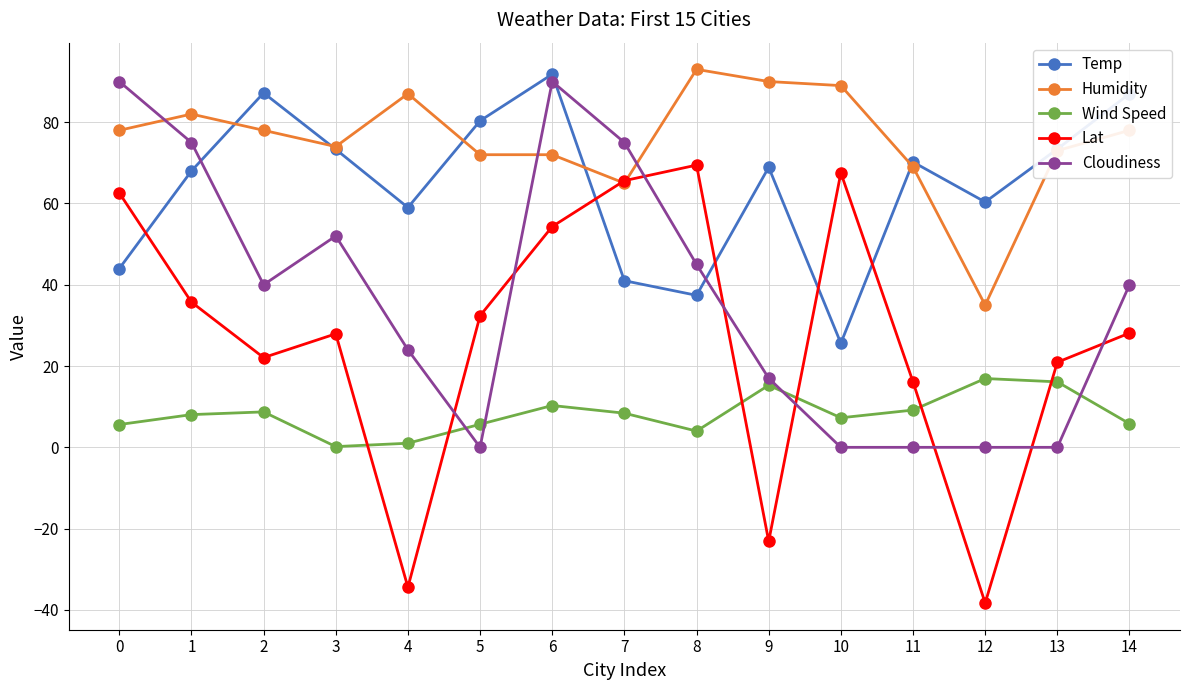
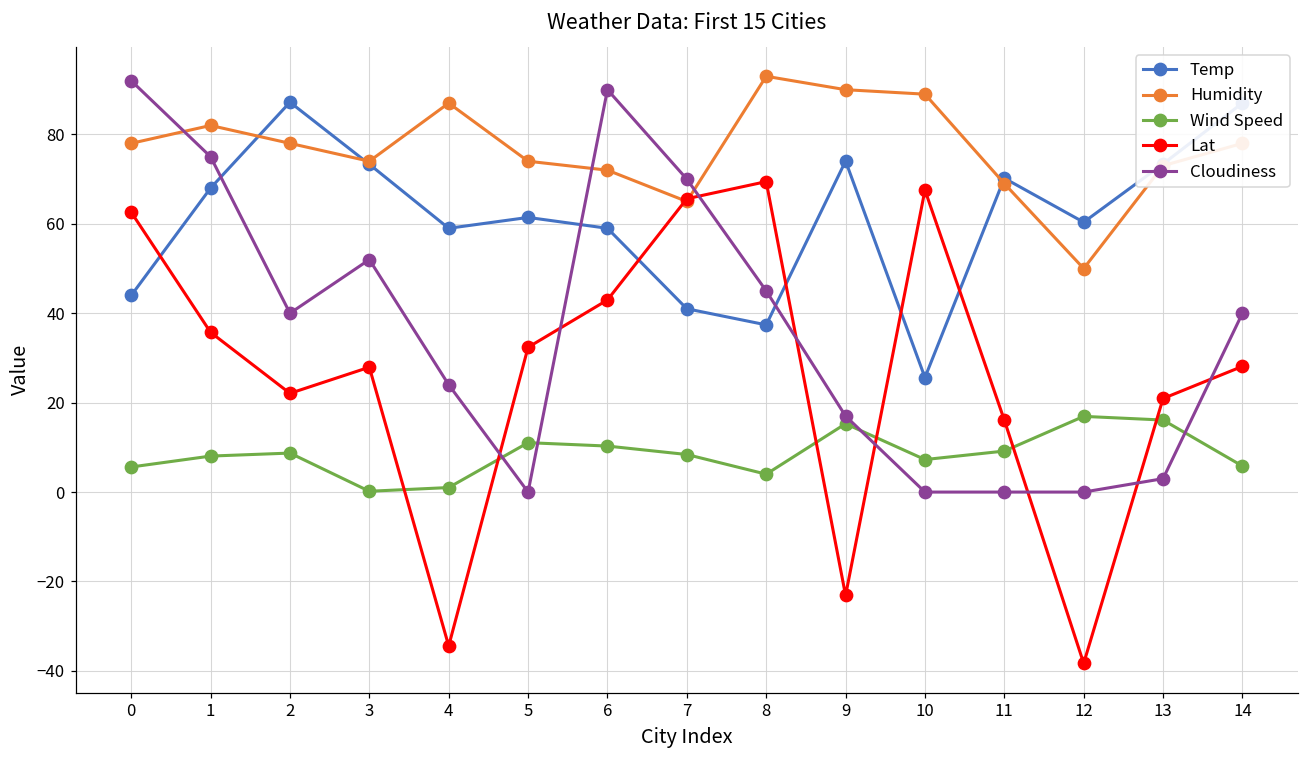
  {
    "Temp": {
      "0": 44,
      "1": 68,
      "2": 87,
      "3": 73,
      "4": 59,
-     "5": 80,
-     "6": 92,
+     "5": 61,
+     "6": 59,
      "7": 41,
      "8": 37,
-     "9": 69,
+     "9": 74,
      "10": 26,
      "11": 70,
      "12": 60
    },
    "Humidity": {
      "0": 78,
      "1": 82,
      "2": 78,
      "3": 74,
      "4": 87,
-     "5": 72,
+     "5": 74,
      "6": 72,
      "8": 93,
      "9": 90,
      "10": 89,
      "11": 69,
-     "12": 35
+     "12": 50
    },
    "Wind Speed": {
      "0": 6,
      "1": 8,
      "2": 9,
      "3": 0,
      "4": 1,
-     "5": 6,
+     "5": 11,
      "6": 10,
      "7": 8,
      "8": 4,
      "9": 15,
      "10": 7,
      "11": 9,
      "12": 17,
      "13": 16,
      "14": 6
    },
    "Lat": {
      "0": 63,
      "1": 36,
      "2": 22,
      "3": 28,
      "4": -34,
      "5": 32,
-     "6": 54,
+     "6": 43,
      "8": 69,
      "9": -23,
      "10": 68,
      "11": 16,
      "12": -38,
      "13": 21,
      "14": 28
    },
    "Cloudiness": {
-     "0": 90,
+     "0": 92,
      "1": 75,
      "2": 40,
      "3": 52,
      "4": 24,
      "5": 0,
      "6": 90,
-     "7": 75,
+     "7": 70,
      "8": 45,
      "9": 17,
      "10": 0,
      "11": 0,
      "12": 0,
-     "13": 0,
+     "13": 3,
      "14": 40
    }
  }
